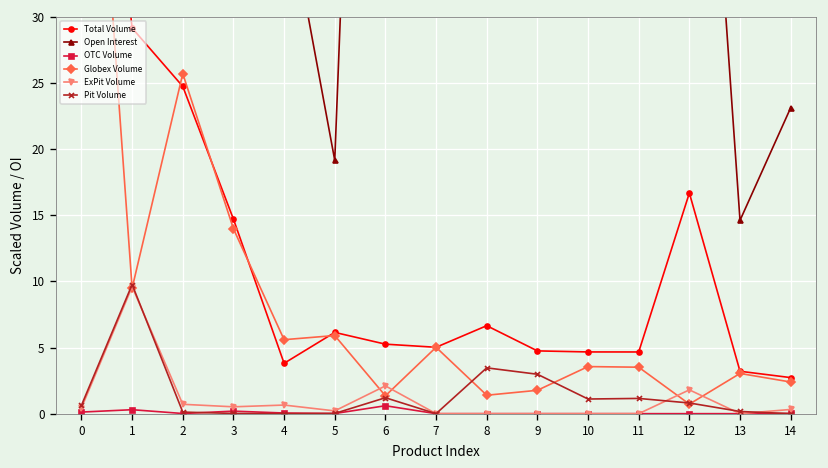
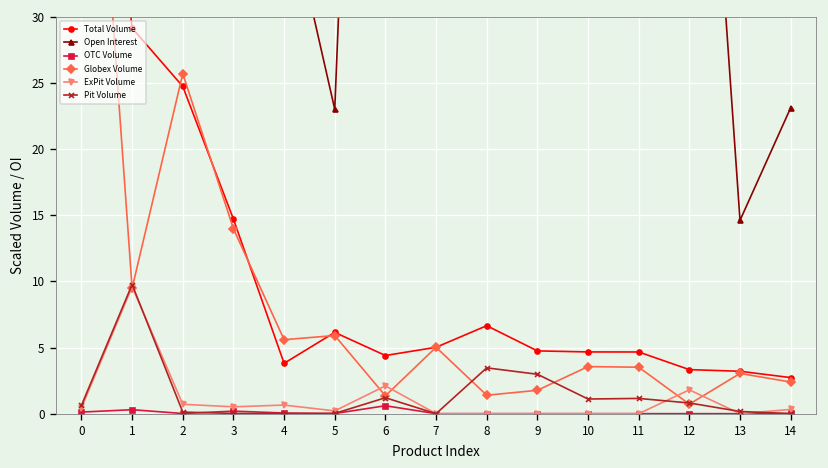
  {
    "Total Volume": {
      "2": 24.7,
      "3": 14.7,
      "4": 3.8,
      "5": 6.1,
-     "6": 5.3,
+     "6": 4.4,
      "8": 6.7,
      "9": 4.7,
      "10": 4.7,
      "11": 4.7,
-     "12": 16.7,
+     "12": 3.3,
      "14": 2.7
    },
    "Open Interest": {
-     "5": 19.2,
+     "5": 23.0,
      "13": 14.6,
      "14": 23.1
    }
  }
